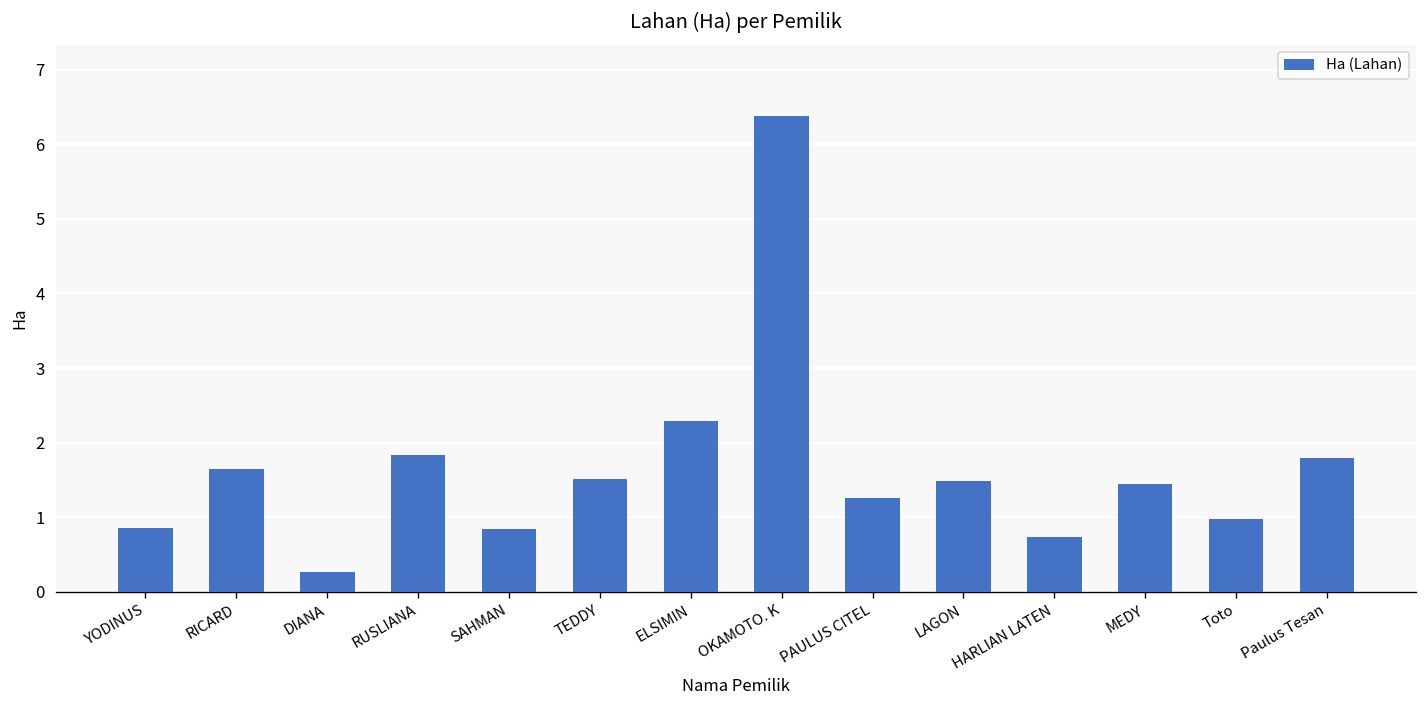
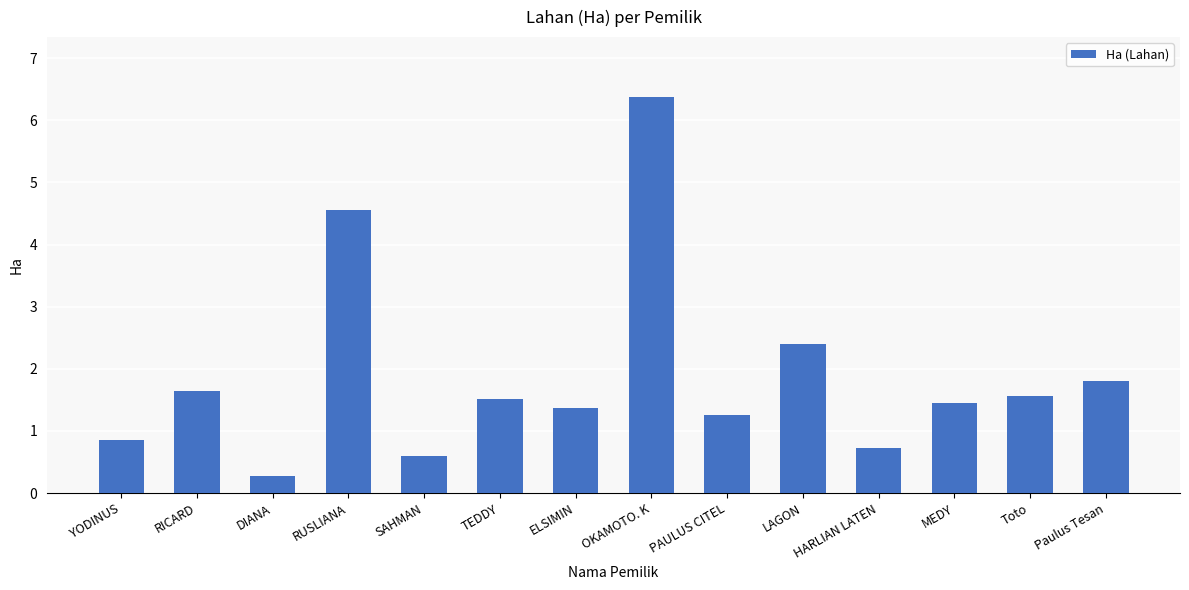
  {
    "YODINUS": 0.9,
    "RICARD": 1.7,
    "DIANA": 0.3,
-   "RUSLIANA": 1.8,
-   "SAHMAN": 0.8,
+   "RUSLIANA": 4.6,
+   "SAHMAN": 0.6,
    "TEDDY": 1.5,
-   "ELSIMIN": 2.3,
+   "ELSIMIN": 1.4,
    "OKAMOTO. K": 6.4,
    "PAULUS CITEL": 1.3,
-   "LAGON": 1.5,
+   "LAGON": 2.4,
    "HARLIAN LATEN": 0.7,
    "MEDY": 1.5,
-   "Toto": 1.0,
+   "Toto": 1.6,
    "Paulus Tesan": 1.8
  }
